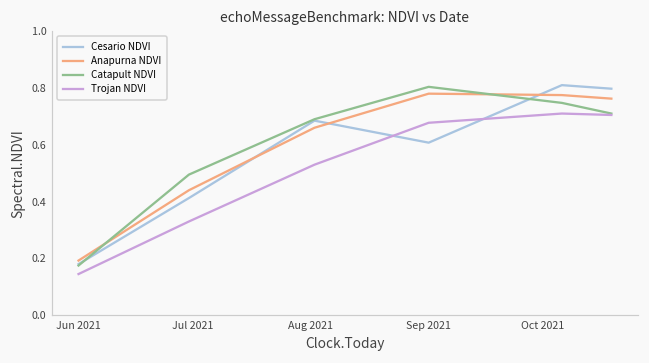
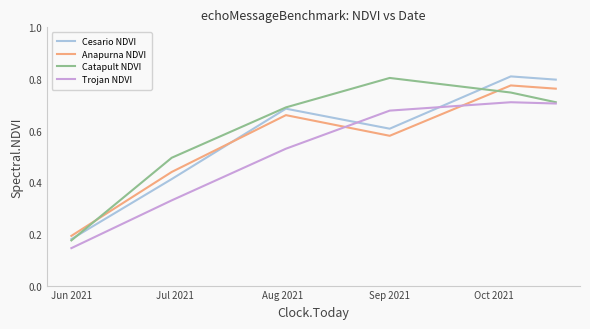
  {
    "Anapurna NDVI": {
      "Jun 2021": 0.19,
-     "Sep 2021": 0.78
+     "Sep 2021": 0.58
    },
    "Catapult NDVI": {
      "Sep 2021": 0.80
    }
  }
